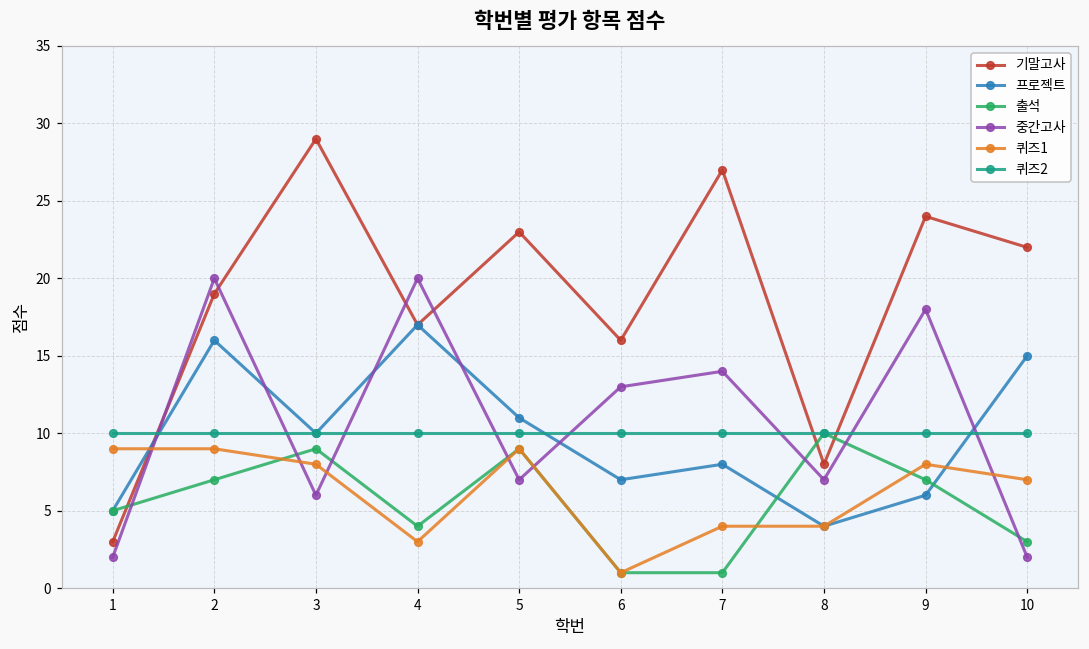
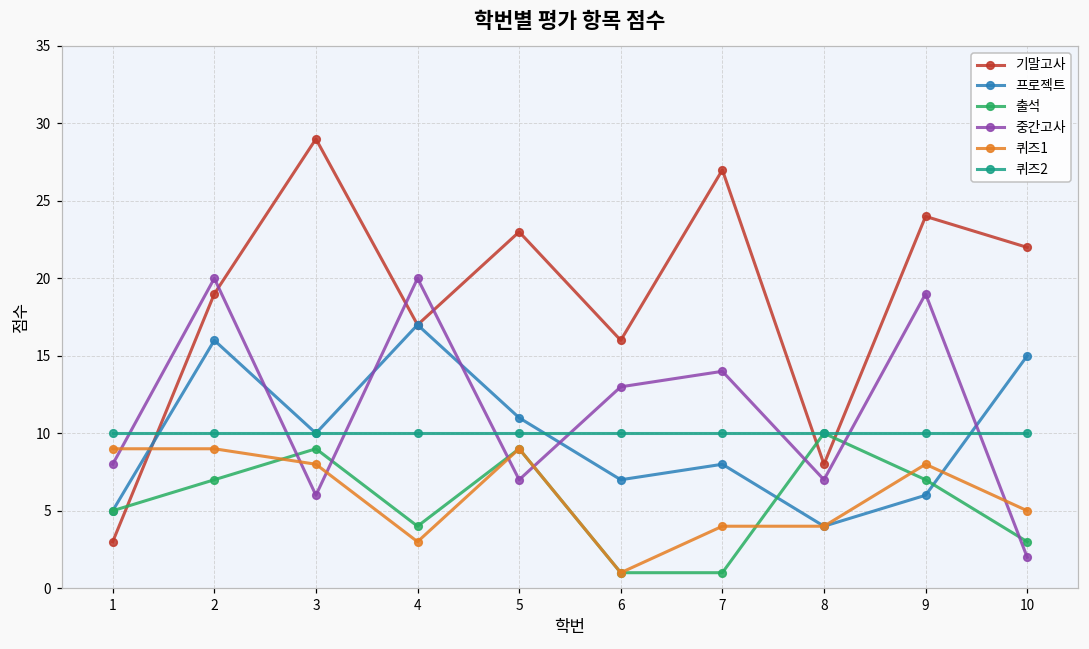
  {
    "기말고사": {
      "1": 3,
      "2": 19,
      "3": 29,
      "5": 23,
      "6": 16,
      "7": 27,
      "8": 8,
      "9": 24,
      "10": 22
    },
    "프로젝트": {
      "2": 16,
      "5": 11,
      "6": 7,
      "7": 8,
      "9": 6,
      "10": 15
    },
    "중간고사": {
-     "1": 2,
+     "1": 8,
      "2": 20,
      "3": 6,
      "4": 20,
      "5": 7,
      "6": 13,
      "7": 14,
      "8": 7,
-     "9": 18,
+     "9": 19,
      "10": 2
    },
    "퀴즈1": {
      "1": 9,
      "2": 9,
      "3": 8,
      "4": 3,
      "7": 4,
      "9": 8,
-     "10": 7
+     "10": 5
    }
  }
